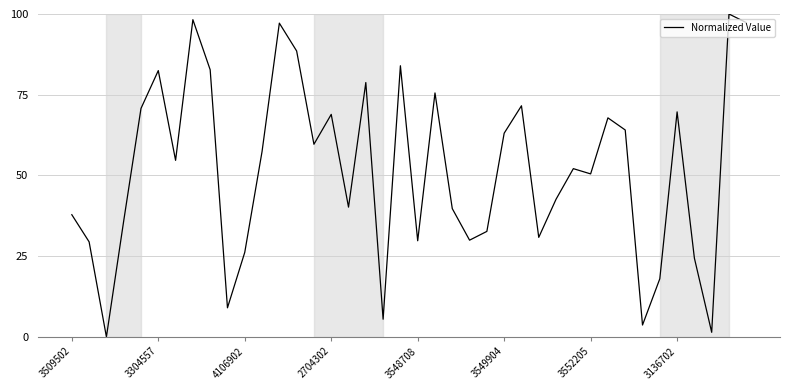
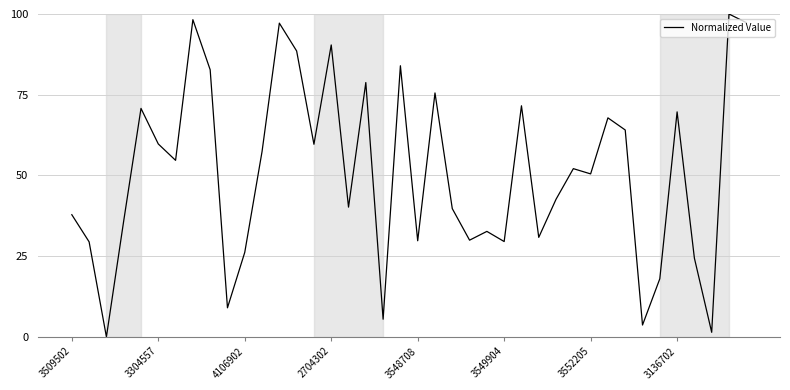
  {
    "3509502": 38,
-   "3304557": 82,
+   "3304557": 60,
    "4106902": 26,
-   "2704302": 69,
+   "2704302": 90,
    "3548708": 30,
-   "3549904": 63,
+   "3549904": 30,
    "3552205": 50,
    "3136702": 70
  }
